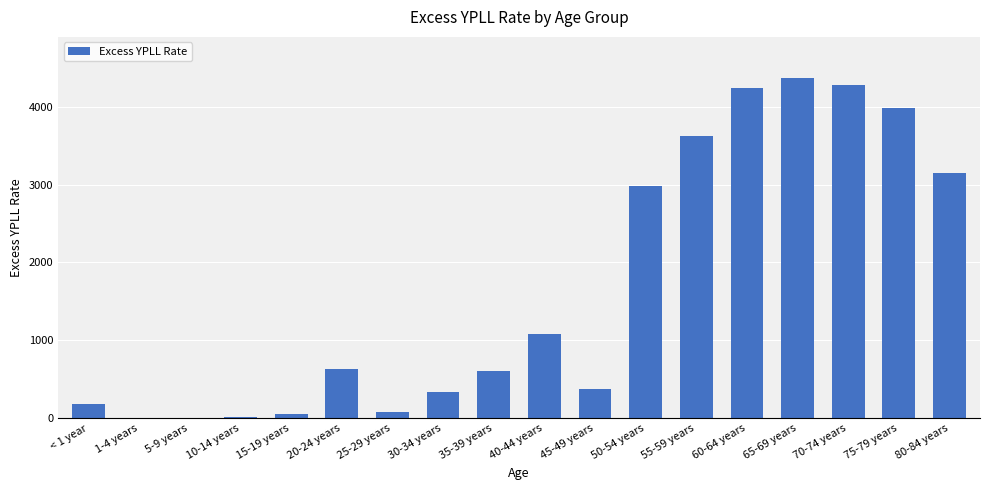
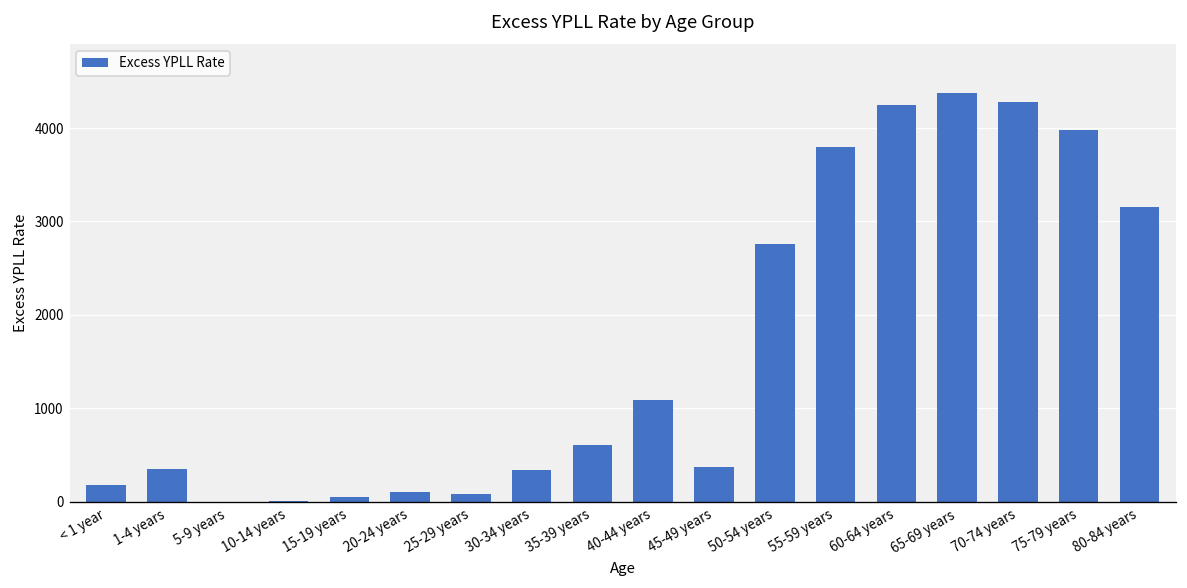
  {
    "< 1 year": 200,
-   "1-4 years": 0,
+   "1-4 years": 400,
    "15-19 years": 100,
-   "20-24 years": 600,
+   "20-24 years": 100,
    "25-29 years": 100,
    "30-34 years": 300,
    "35-39 years": 600,
    "40-44 years": 1100,
    "45-49 years": 400,
-   "50-54 years": 3000,
-   "55-59 years": 3600,
+   "50-54 years": 2800,
+   "55-59 years": 3800,
    "60-64 years": 4200,
    "65-69 years": 4400,
    "70-74 years": 4300,
    "75-79 years": 4000,
    "80-84 years": 3200
  }
